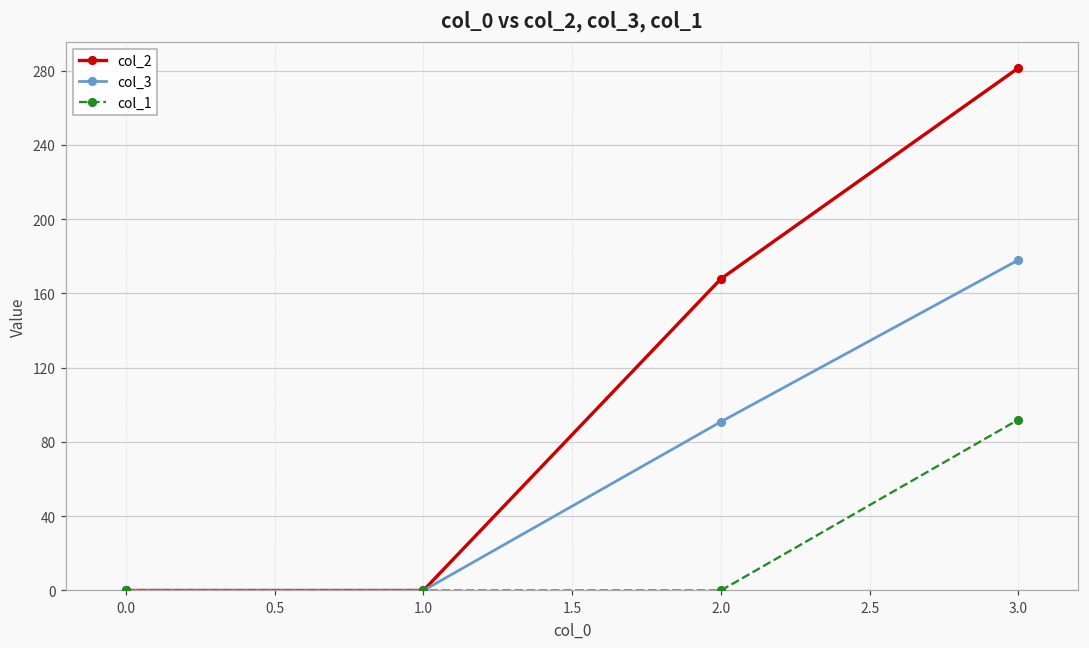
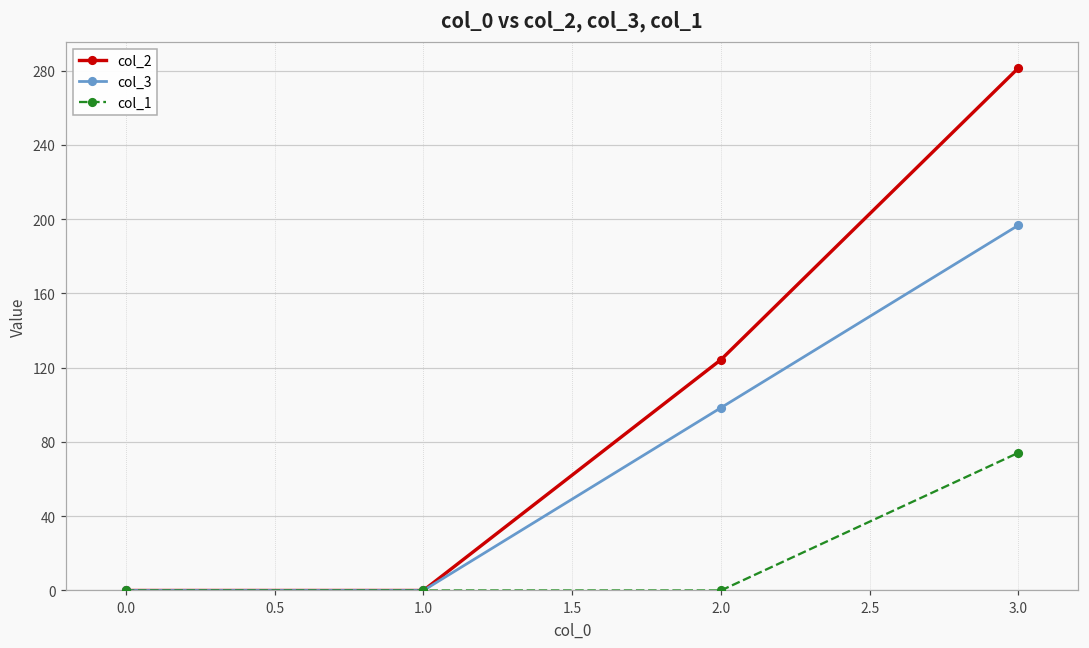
  {
    "col_2": {
-     "2.0": 168,
+     "2.0": 124,
      "3.0": 281
    },
    "col_3": {
-     "2.0": 91,
-     "3.0": 178
+     "2.0": 98,
+     "3.0": 197
    },
    "col_1": {
      "2.0": 0,
-     "3.0": 92
+     "3.0": 74
    }
  }
